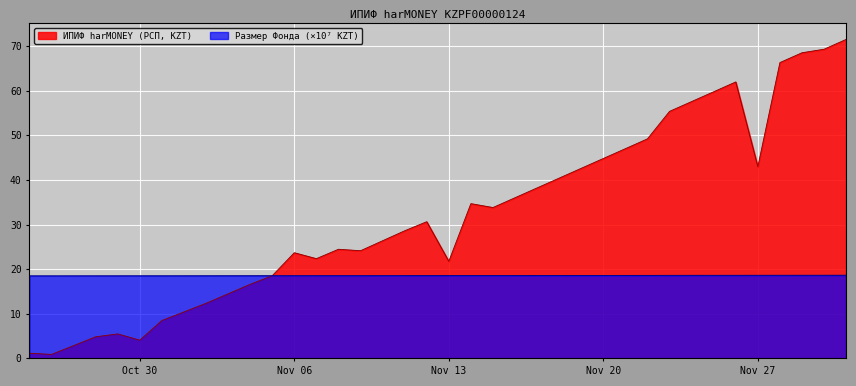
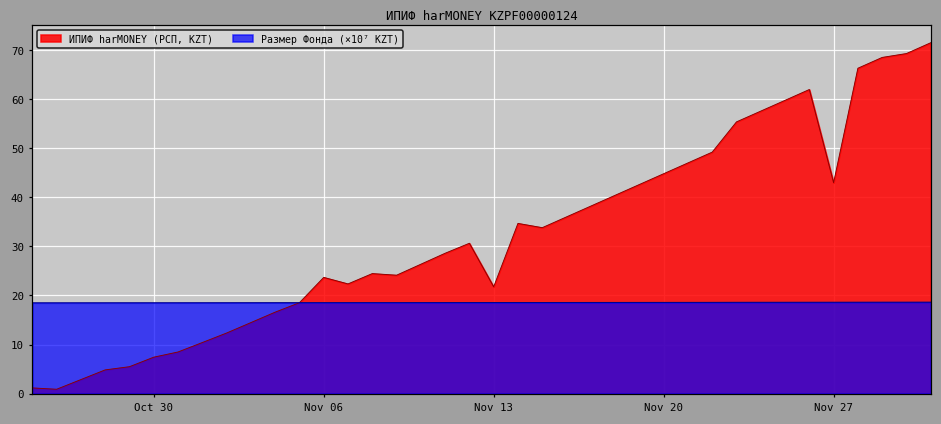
  {
    "ИПИФ harMONEY (РСП, KZT)": {
-     "Oct 30": 4,
+     "Oct 30": 7,
      "Nov 06": 24,
      "Nov 13": 22,
      "Nov 20": 45,
      "Nov 27": 43
    },
    "Размер Фонда (×10⁷ KZT)": {
      "Oct 30": 19,
      "Nov 06": 19,
      "Nov 13": 19,
      "Nov 20": 19,
      "Nov 27": 19
    }
  }
